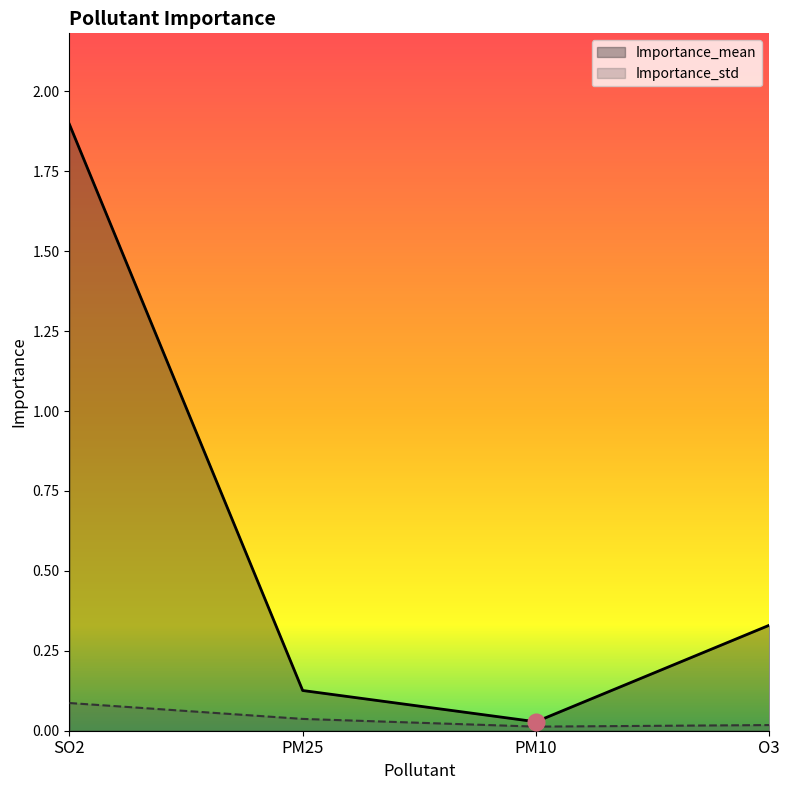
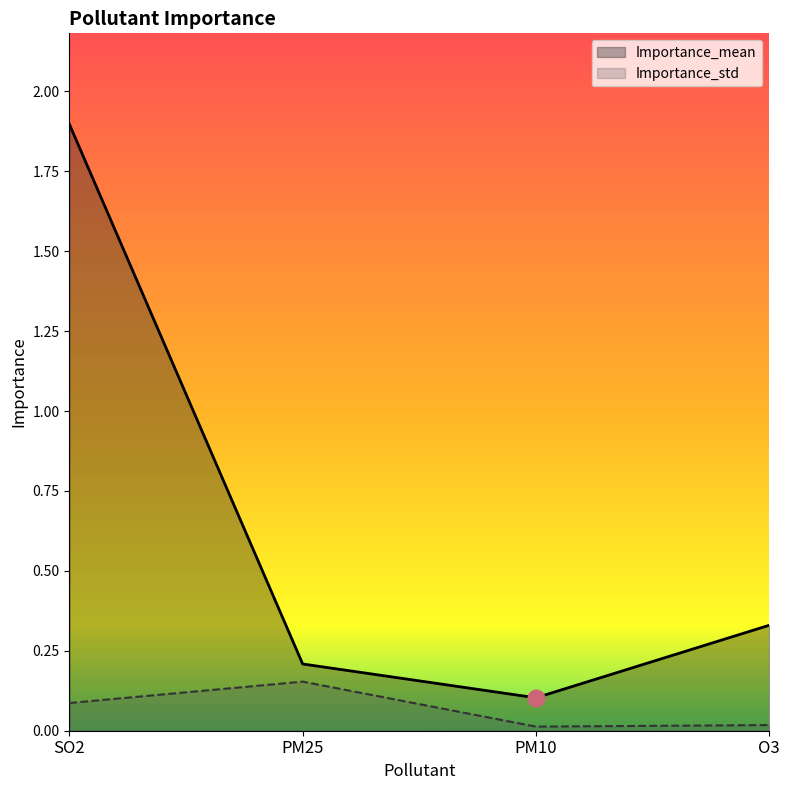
  {
    "Importance_mean": {
      "SO2": 1.90,
-     "PM25": 0.13,
-     "PM10": 0.03,
+     "PM25": 0.21,
+     "PM10": 0.10,
      "O3": 0.33
    },
    "Importance_std": {
      "SO2": 0.09,
-     "PM25": 0.04,
+     "PM25": 0.15,
      "PM10": 0.01,
      "O3": 0.02
    }
  }
